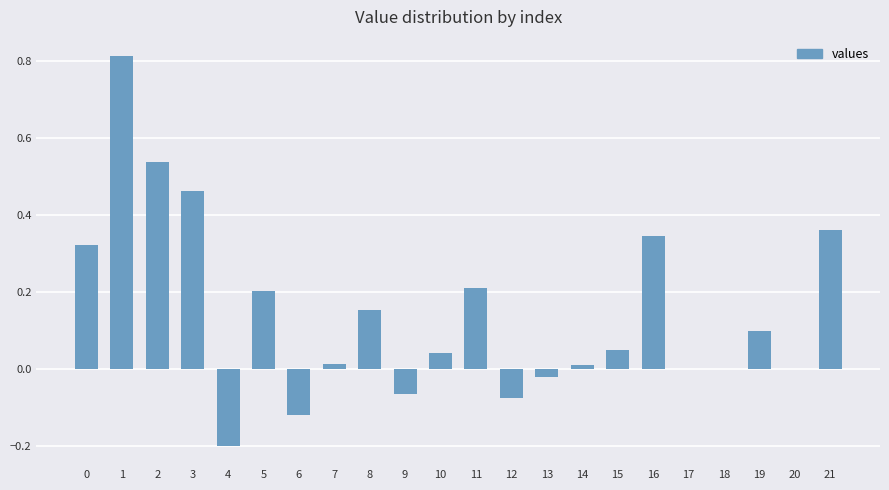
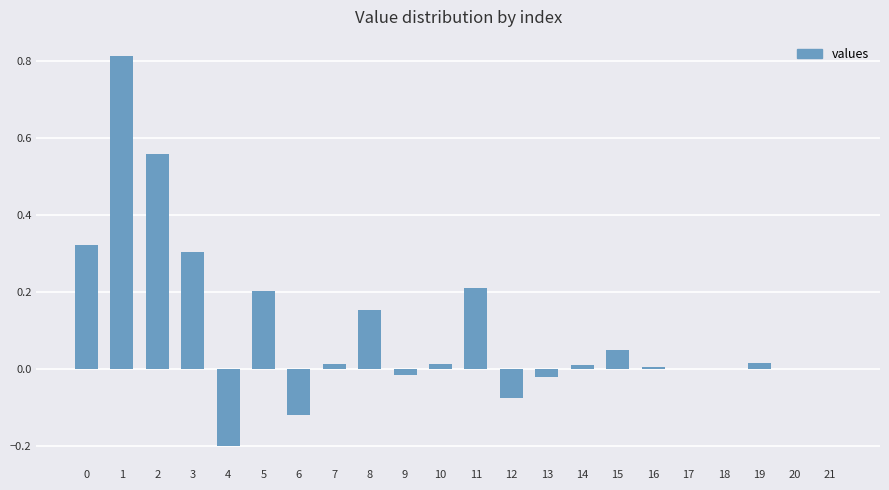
  {
    "0": 0.32,
    "1": 0.81,
-   "2": 0.54,
-   "3": 0.46,
+   "2": 0.56,
+   "3": 0.30,
    "4": -0.20,
    "5": 0.20,
    "6": -0.12,
    "7": 0.01,
    "8": 0.15,
-   "9": -0.07,
-   "10": 0.04,
+   "9": -0.01,
+   "10": 0.01,
    "11": 0.21,
    "12": -0.08,
    "13": -0.02,
    "14": 0.01,
    "15": 0.05,
-   "16": 0.35,
-   "19": 0.10,
-   "21": 0.36
+   "16": 0.00,
+   "19": 0.02,
+   "21": 0.00
  }
